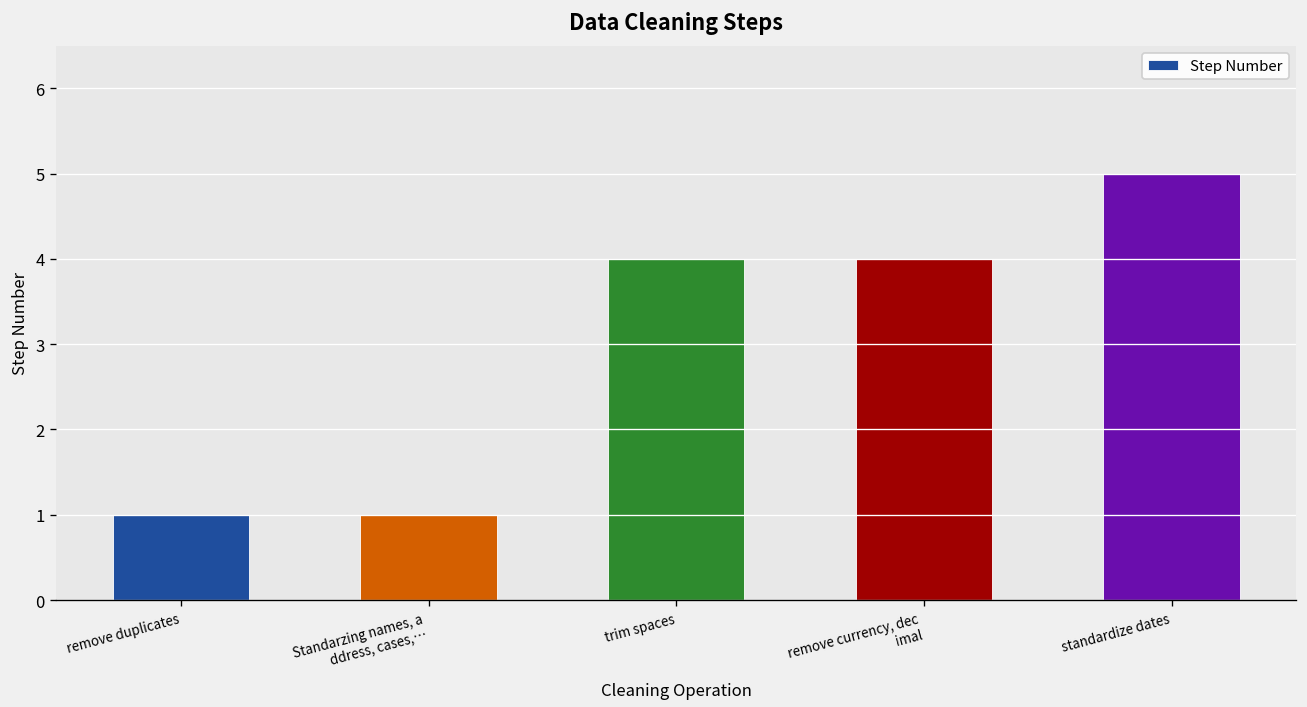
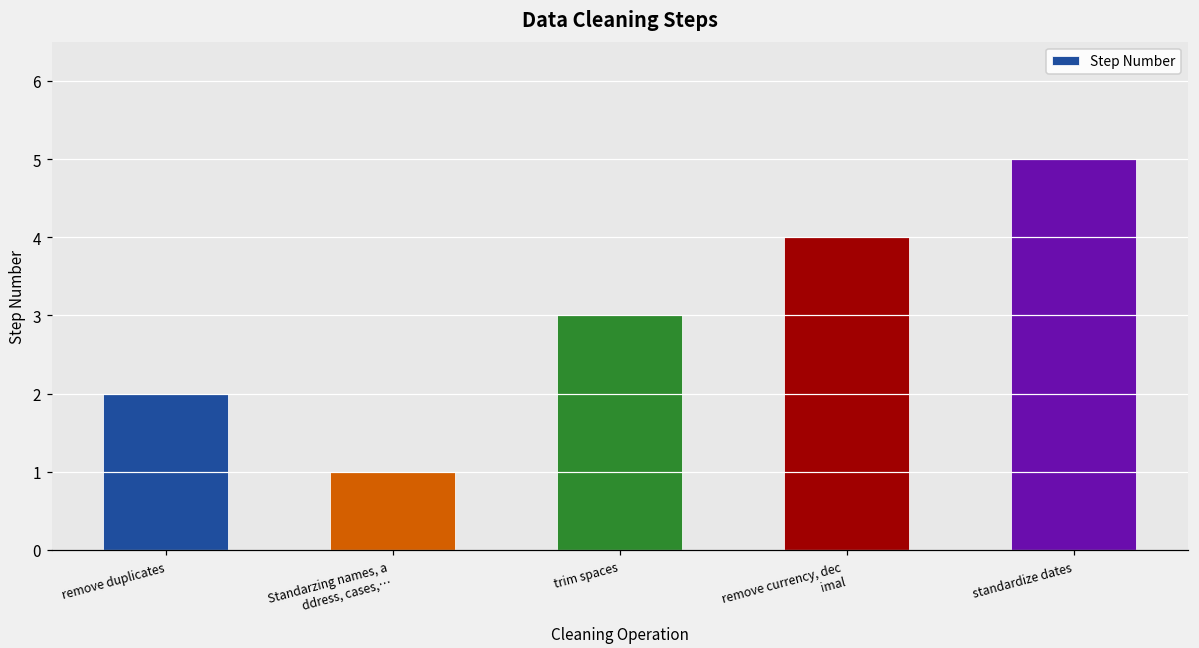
  {
-   "remove duplicates": 1,
+   "remove duplicates": 2,
    "Standarzing names, a ddress, cases,…": 1,
-   "trim spaces": 4,
+   "trim spaces": 3,
    "remove currency, dec imal": 4,
    "standardize dates": 5
  }
